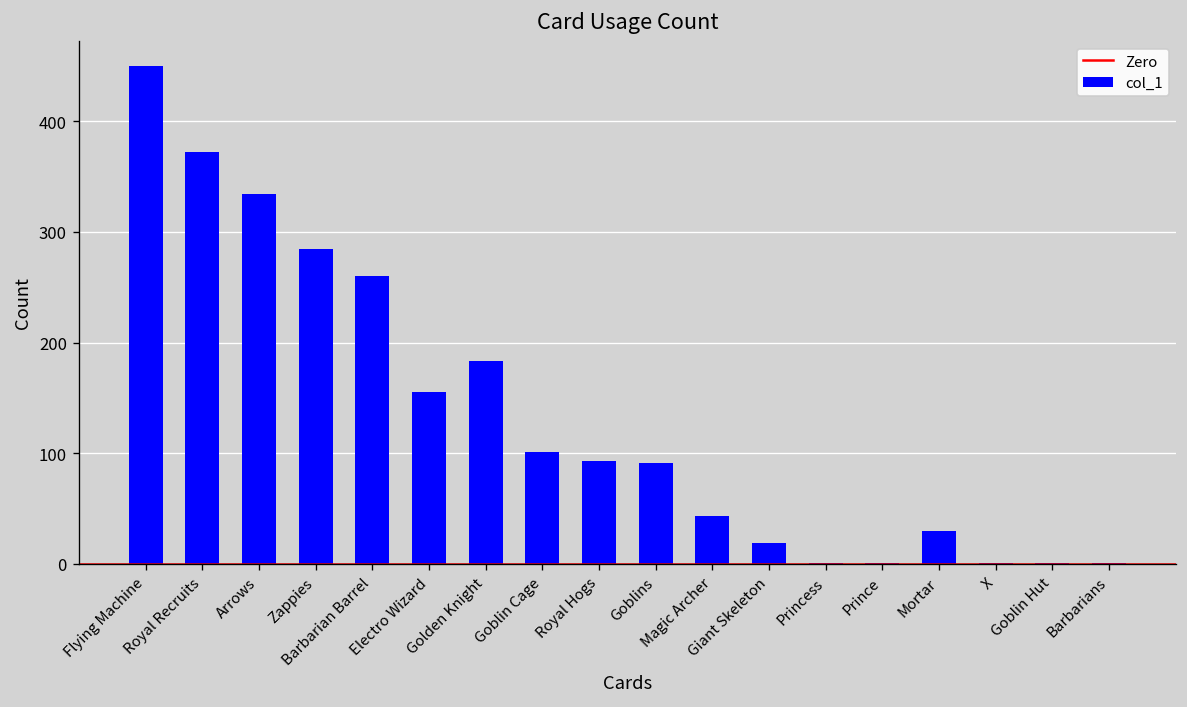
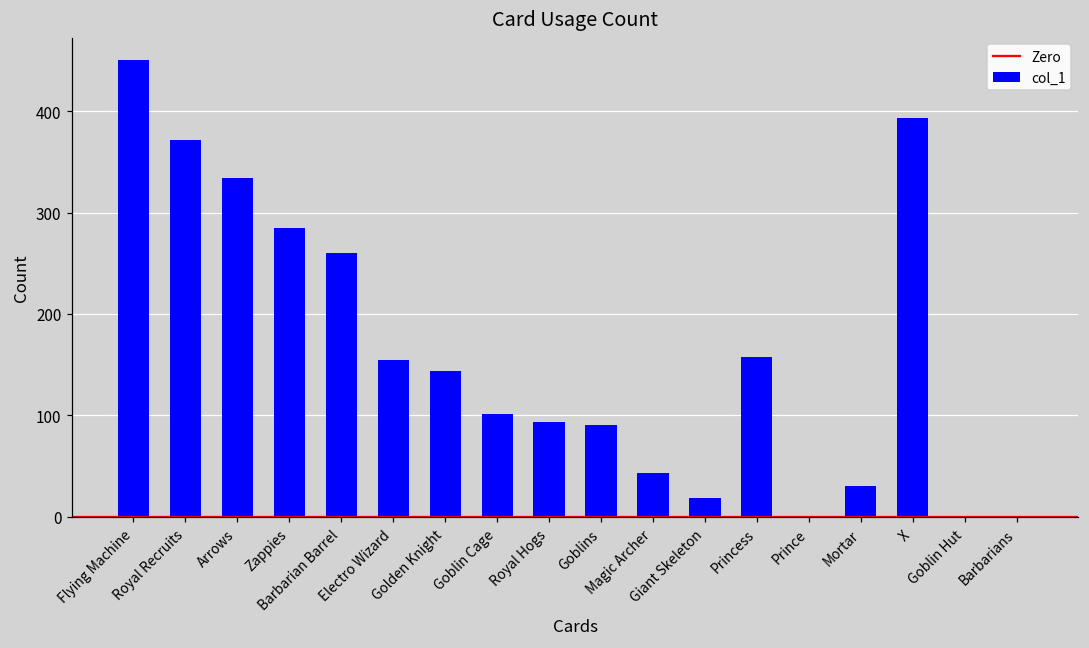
  {
    "Flying Machine": 450,
    "Royal Recruits": 370,
    "Arrows": 330,
    "Zappies": 290,
    "Barbarian Barrel": 260,
    "Electro Wizard": 160,
-   "Golden Knight": 180,
+   "Golden Knight": 140,
    "Goblin Cage": 100,
    "Royal Hogs": 90,
    "Goblins": 90,
    "Magic Archer": 40,
    "Giant Skeleton": 20,
-   "Princess": 0,
+   "Princess": 160,
    "Mortar": 30,
-   "X": 0
+   "X": 390
  }
